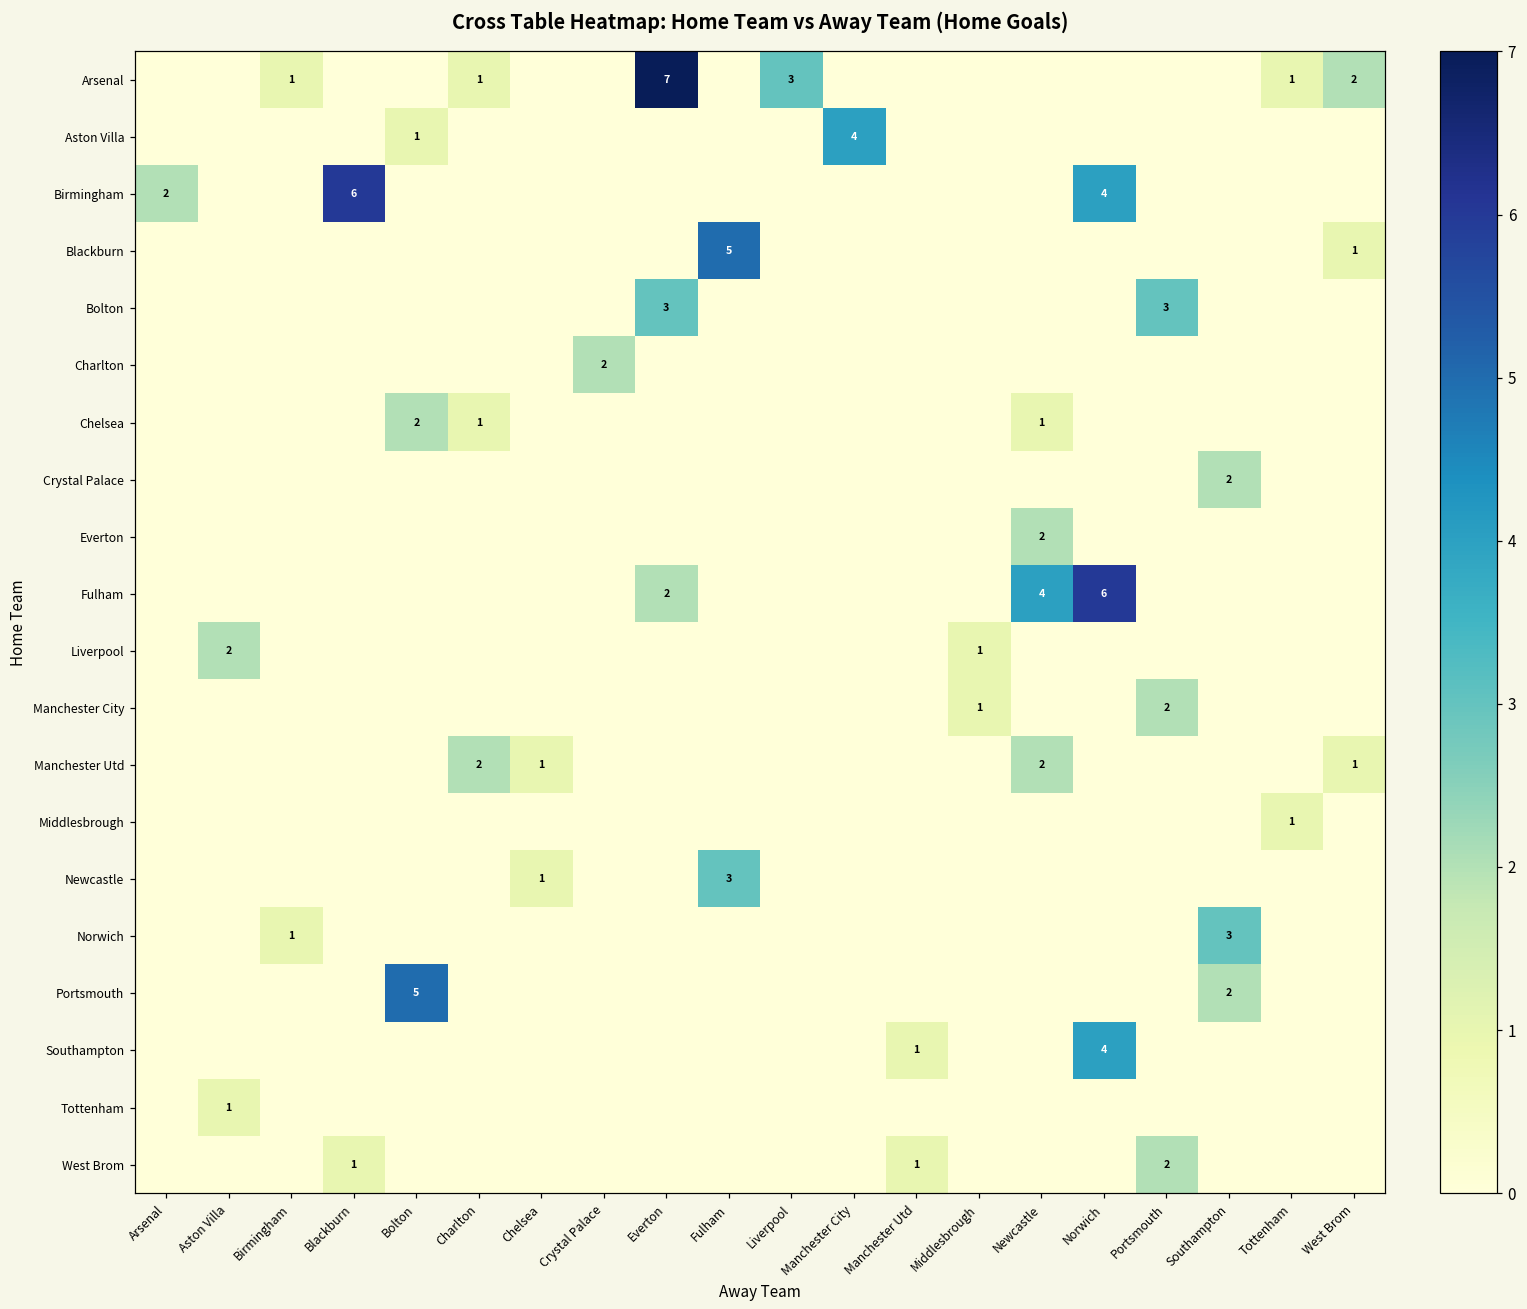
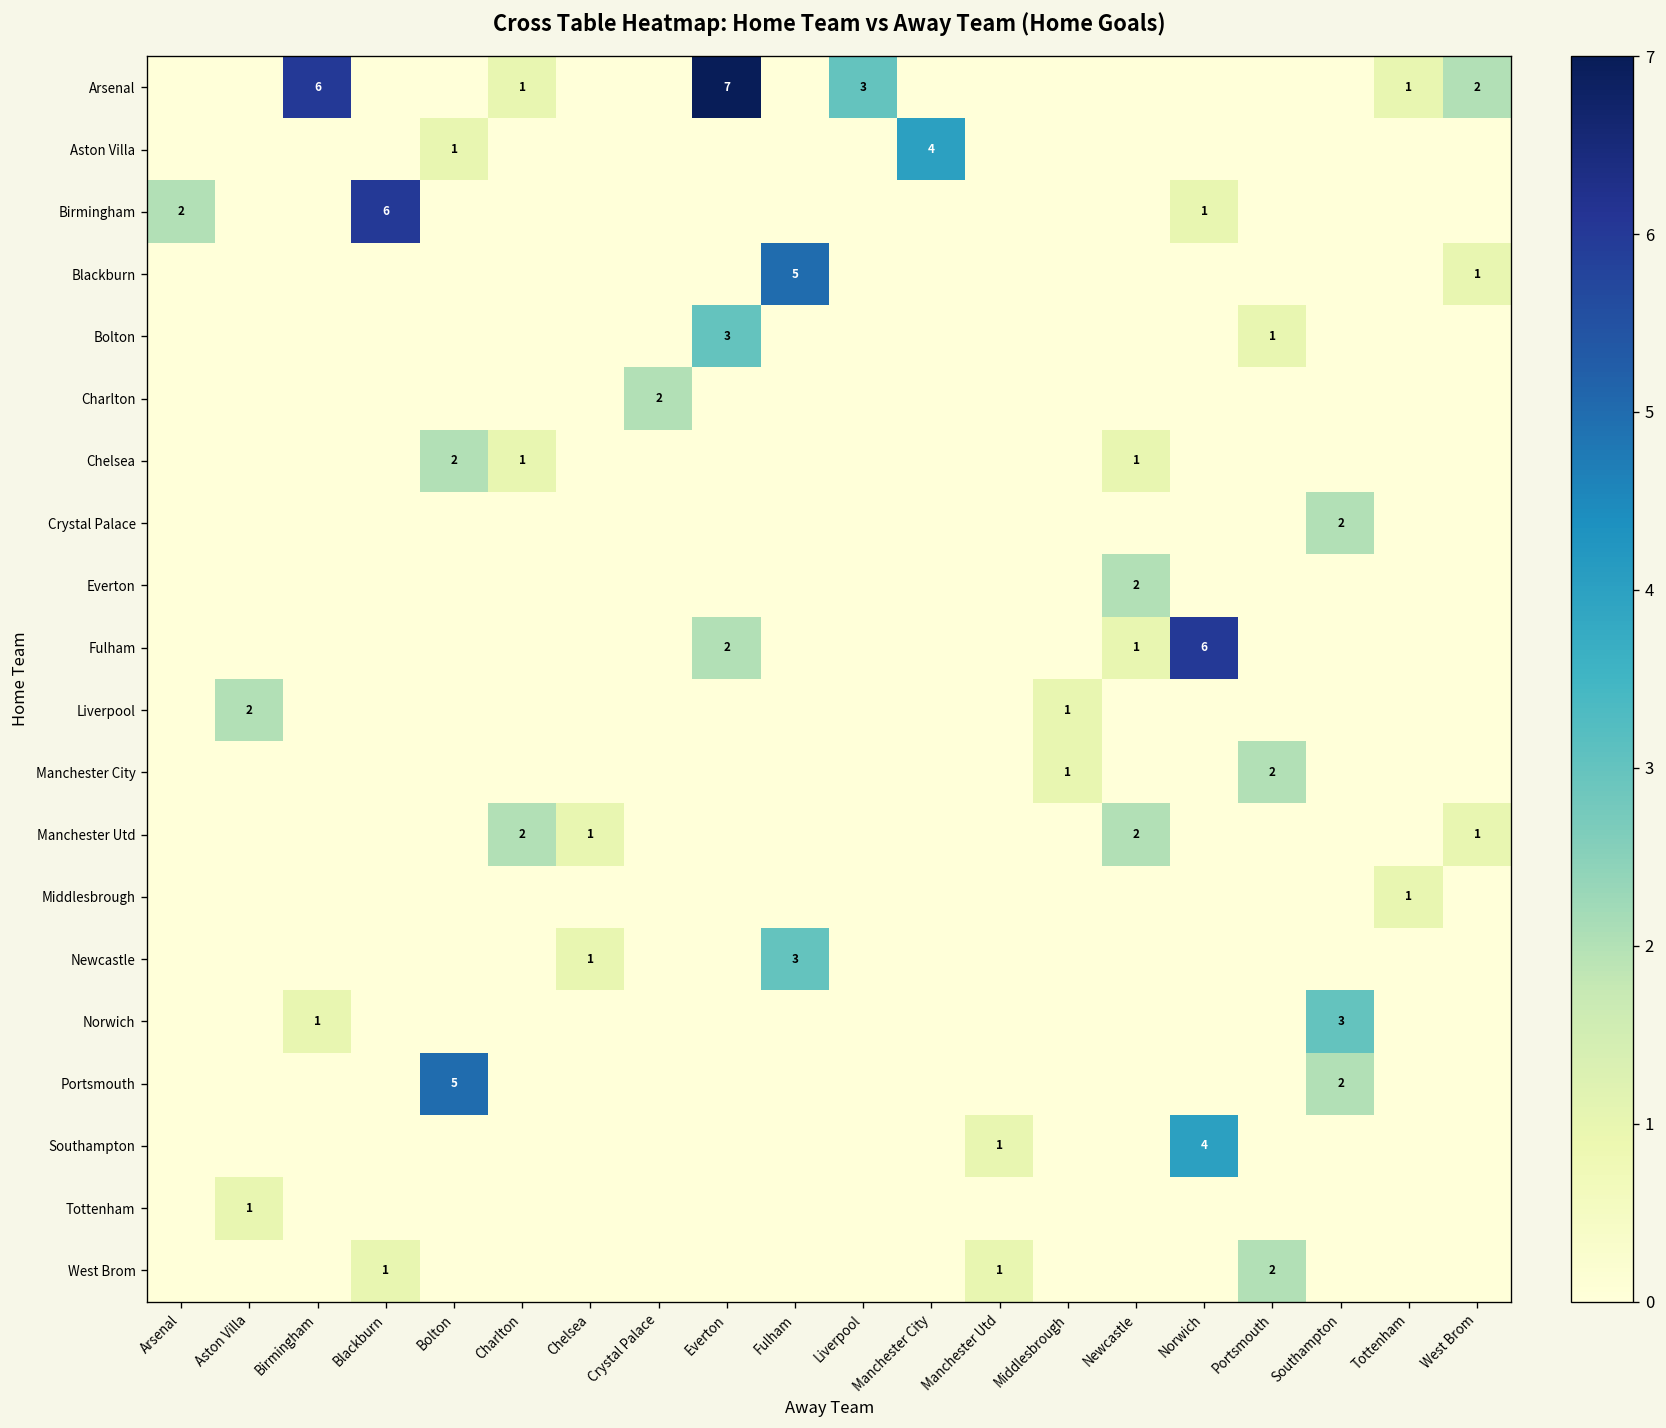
  {
    "Arsenal": {
-     "Birmingham": 1,
+     "Birmingham": 6,
      "Charlton": 1,
      "Everton": 7,
      "Liverpool": 3,
      "Tottenham": 1,
      "West Brom": 2
    },
    "Aston Villa": {
      "Bolton": 1,
      "Manchester City": 4
    },
    "Birmingham": {
      "Arsenal": 2,
      "Blackburn": 6,
-     "Norwich": 4
+     "Norwich": 1
    },
    "Blackburn": {
      "Fulham": 5,
      "West Brom": 1
    },
    "Bolton": {
      "Everton": 3,
-     "Portsmouth": 3
+     "Portsmouth": 1
    },
    "Charlton": {
      "Crystal Palace": 2
    },
    "Chelsea": {
      "Bolton": 2,
      "Charlton": 1,
      "Newcastle": 1
    },
    "Crystal Palace": {
      "Southampton": 2
    },
    "Everton": {
      "Newcastle": 2
    },
    "Fulham": {
      "Everton": 2,
-     "Newcastle": 4,
+     "Newcastle": 1,
      "Norwich": 6
    },
    "Liverpool": {
      "Aston Villa": 2,
      "Middlesbrough": 1
    },
    "Manchester City": {
      "Middlesbrough": 1,
      "Portsmouth": 2
    },
    "Manchester Utd": {
      "Charlton": 2,
      "Chelsea": 1,
      "Newcastle": 2,
      "West Brom": 1
    },
    "Middlesbrough": {
      "Tottenham": 1
    },
    "Newcastle": {
      "Chelsea": 1,
      "Fulham": 3
    },
    "Norwich": {
      "Birmingham": 1,
      "Southampton": 3
    },
    "Portsmouth": {
      "Bolton": 5,
      "Southampton": 2
    },
    "Southampton": {
      "Manchester Utd": 1,
      "Norwich": 4
    },
    "Tottenham": {
      "Aston Villa": 1
    },
    "West Brom": {
      "Blackburn": 1,
      "Manchester Utd": 1,
      "Portsmouth": 2
    }
  }
